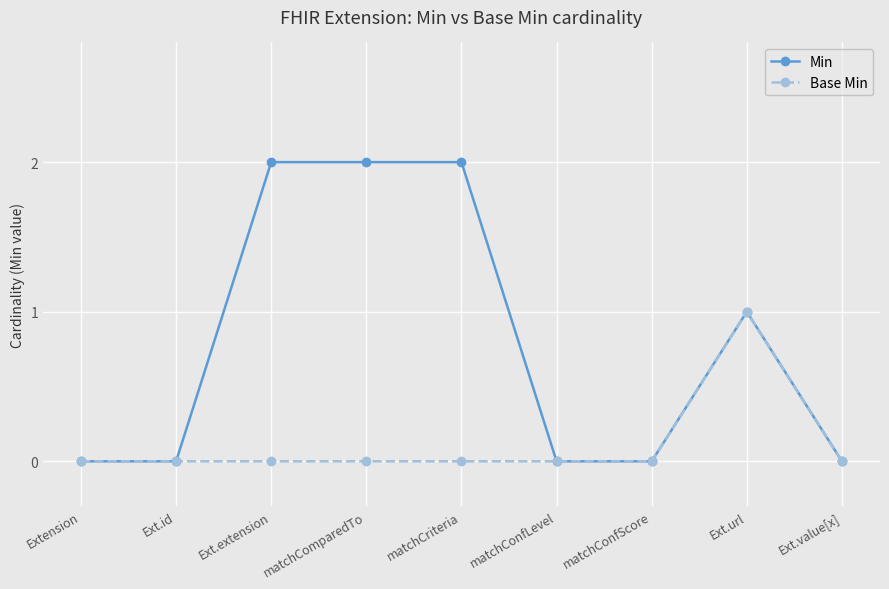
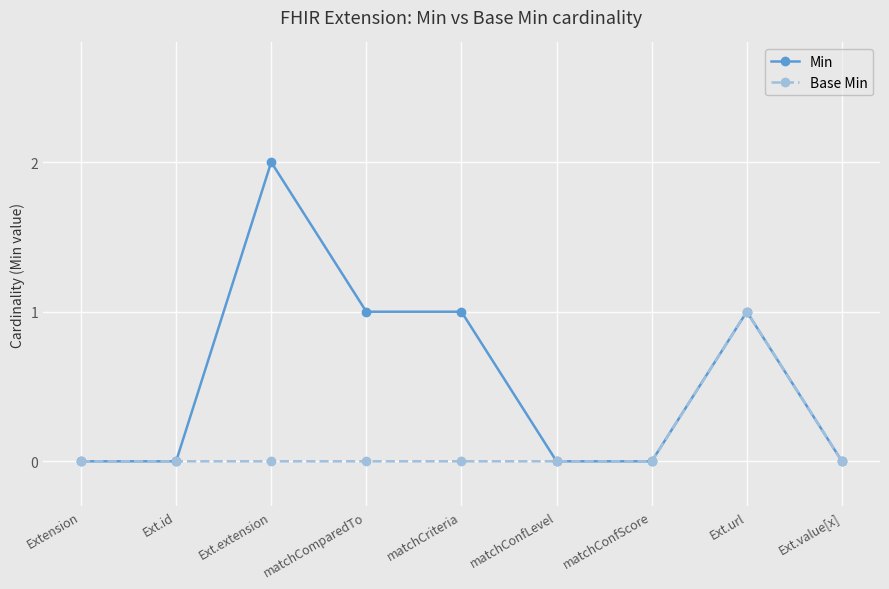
  {
    "Min": {
      "Ext.extension": 2,
-     "matchComparedTo": 2,
-     "matchCriteria": 2
+     "matchComparedTo": 1,
+     "matchCriteria": 1
    },
    "Base Min": {
      "Ext.extension": 0,
      "matchComparedTo": 0,
      "matchCriteria": 0
    }
  }
